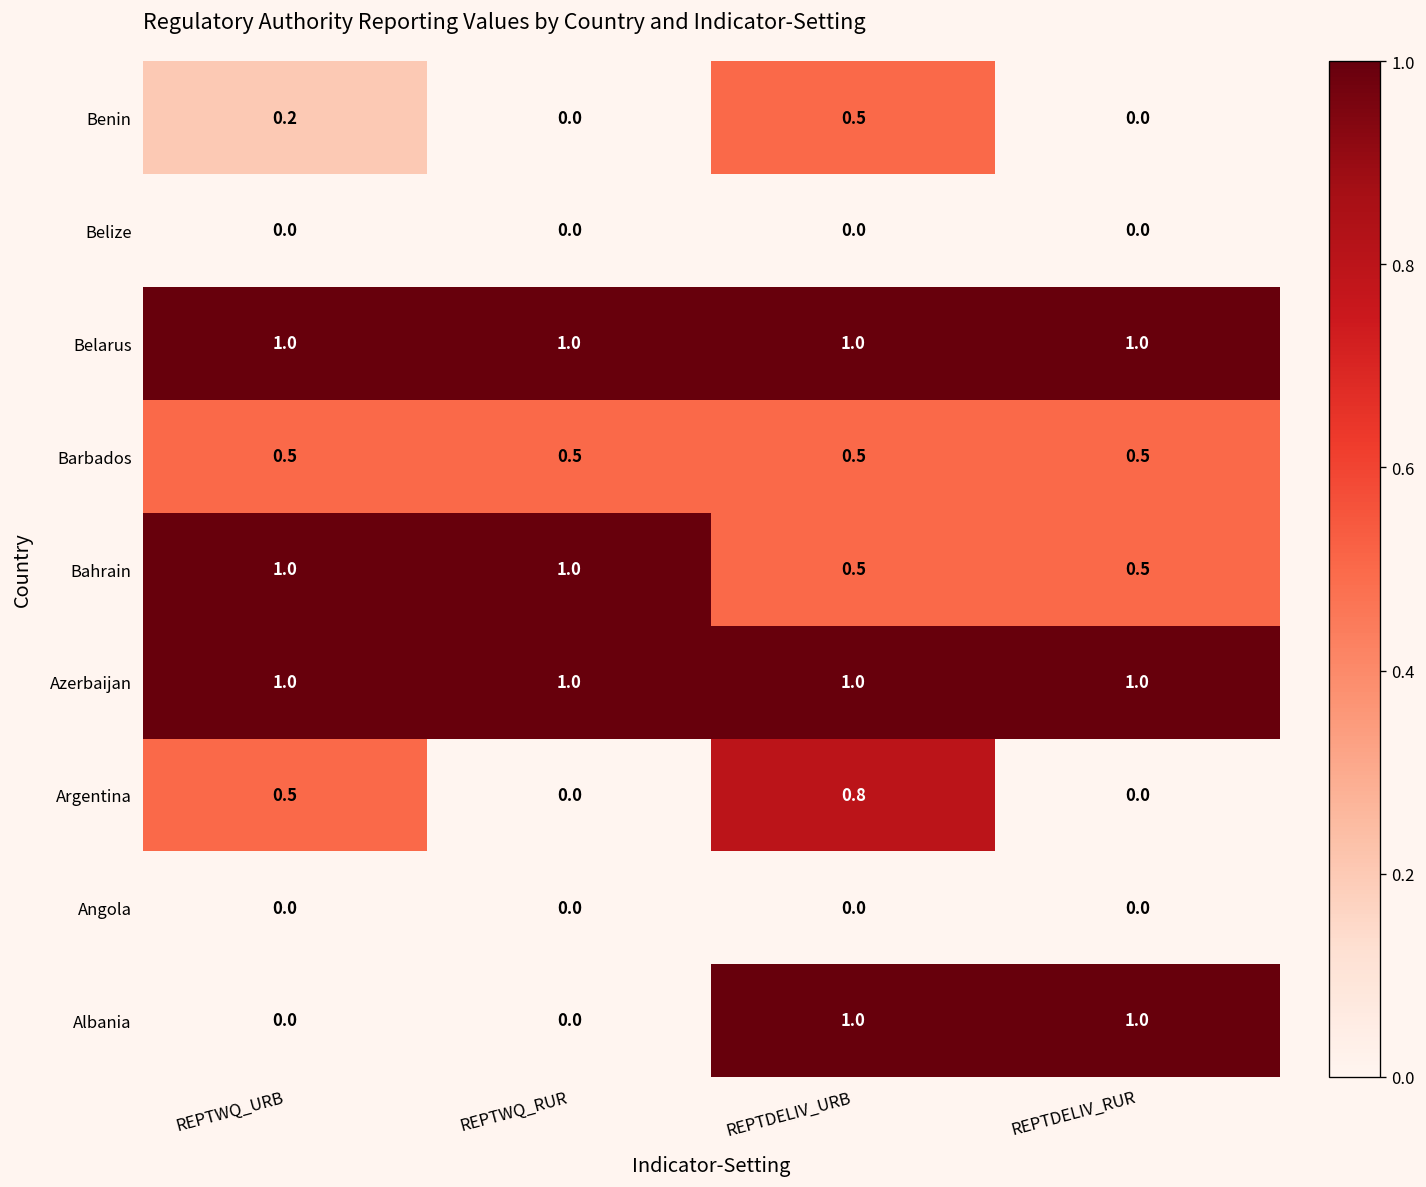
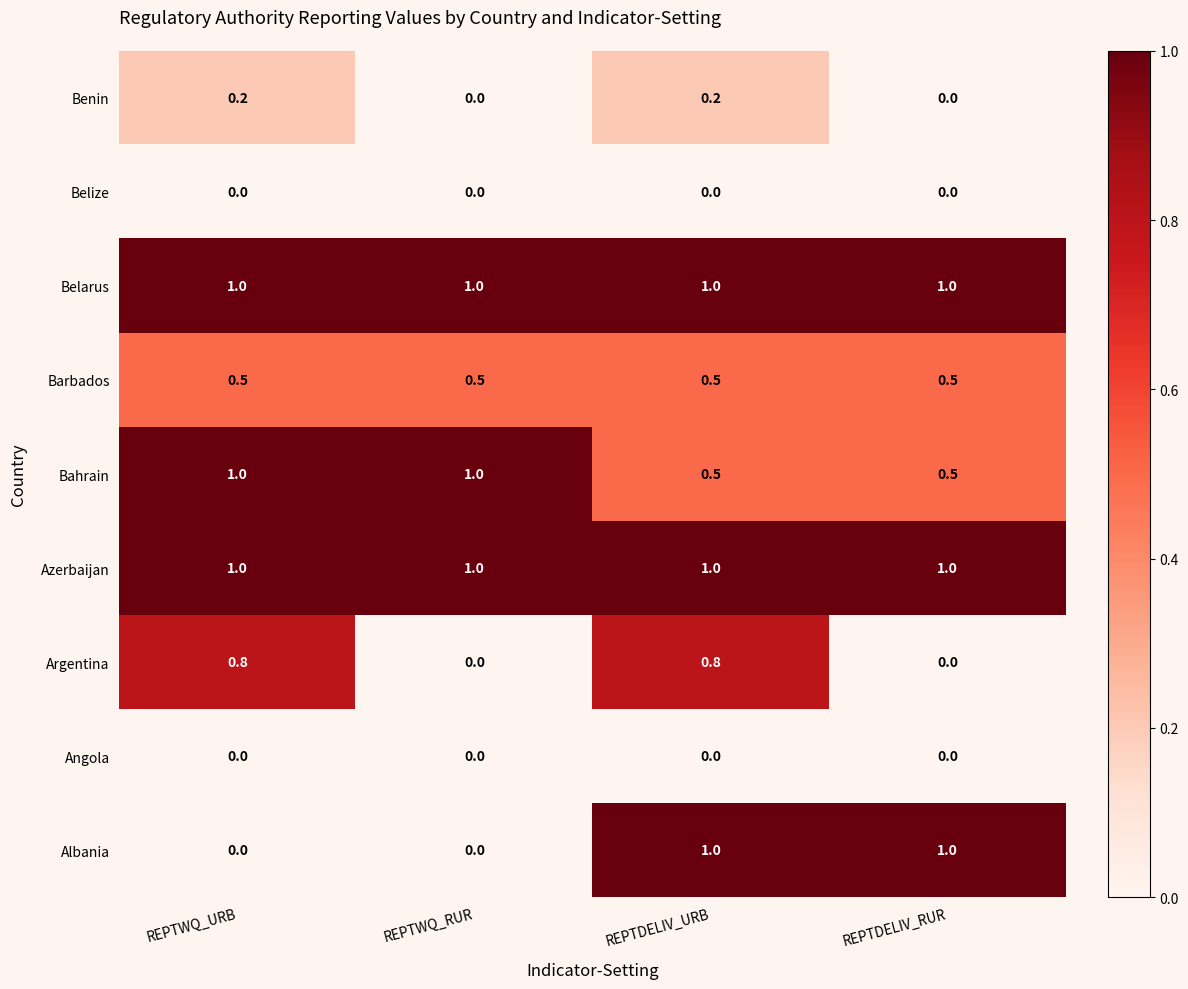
  {
    "Benin": {
      "REPTWQ_URB": 0.2,
      "REPTWQ_RUR": 0.0,
-     "REPTDELIV_URB": 0.5,
+     "REPTDELIV_URB": 0.2,
      "REPTDELIV_RUR": 0.0
    },
    "Belize": {
      "REPTWQ_URB": 0.0,
      "REPTWQ_RUR": 0.0,
      "REPTDELIV_URB": 0.0,
      "REPTDELIV_RUR": 0.0
    },
    "Belarus": {
      "REPTWQ_URB": 1.0,
      "REPTWQ_RUR": 1.0,
      "REPTDELIV_URB": 1.0,
      "REPTDELIV_RUR": 1.0
    },
    "Barbados": {
      "REPTWQ_URB": 0.5,
      "REPTWQ_RUR": 0.5,
      "REPTDELIV_URB": 0.5,
      "REPTDELIV_RUR": 0.5
    },
    "Bahrain": {
      "REPTWQ_URB": 1.0,
      "REPTWQ_RUR": 1.0,
      "REPTDELIV_URB": 0.5,
      "REPTDELIV_RUR": 0.5
    },
    "Azerbaijan": {
      "REPTWQ_URB": 1.0,
      "REPTWQ_RUR": 1.0,
      "REPTDELIV_URB": 1.0,
      "REPTDELIV_RUR": 1.0
    },
    "Argentina": {
-     "REPTWQ_URB": 0.5,
+     "REPTWQ_URB": 0.8,
      "REPTWQ_RUR": 0.0,
      "REPTDELIV_URB": 0.8,
      "REPTDELIV_RUR": 0.0
    },
    "Angola": {
      "REPTWQ_URB": 0.0,
      "REPTWQ_RUR": 0.0,
      "REPTDELIV_URB": 0.0,
      "REPTDELIV_RUR": 0.0
    },
    "Albania": {
      "REPTWQ_URB": 0.0,
      "REPTWQ_RUR": 0.0,
      "REPTDELIV_URB": 1.0,
      "REPTDELIV_RUR": 1.0
    }
  }
